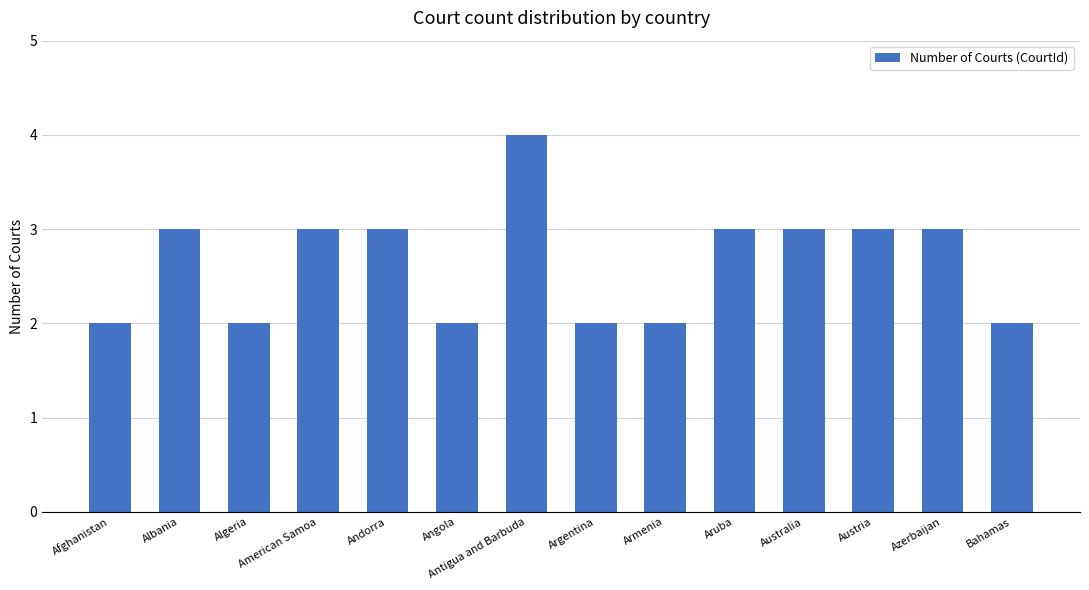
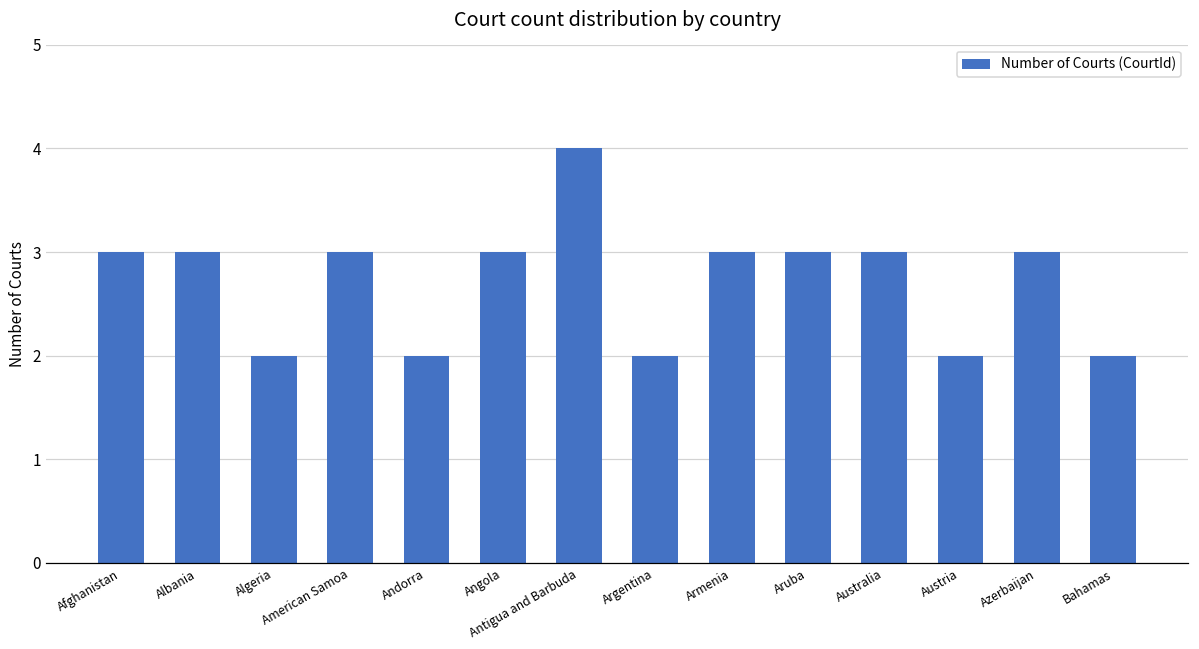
  {
-   "Afghanistan": 2,
+   "Afghanistan": 3,
    "Albania": 3,
    "Algeria": 2,
    "American Samoa": 3,
-   "Andorra": 3,
-   "Angola": 2,
+   "Andorra": 2,
+   "Angola": 3,
    "Antigua and Barbuda": 4,
    "Argentina": 2,
-   "Armenia": 2,
+   "Armenia": 3,
    "Aruba": 3,
    "Australia": 3,
-   "Austria": 3,
+   "Austria": 2,
    "Azerbaijan": 3,
    "Bahamas": 2
  }
